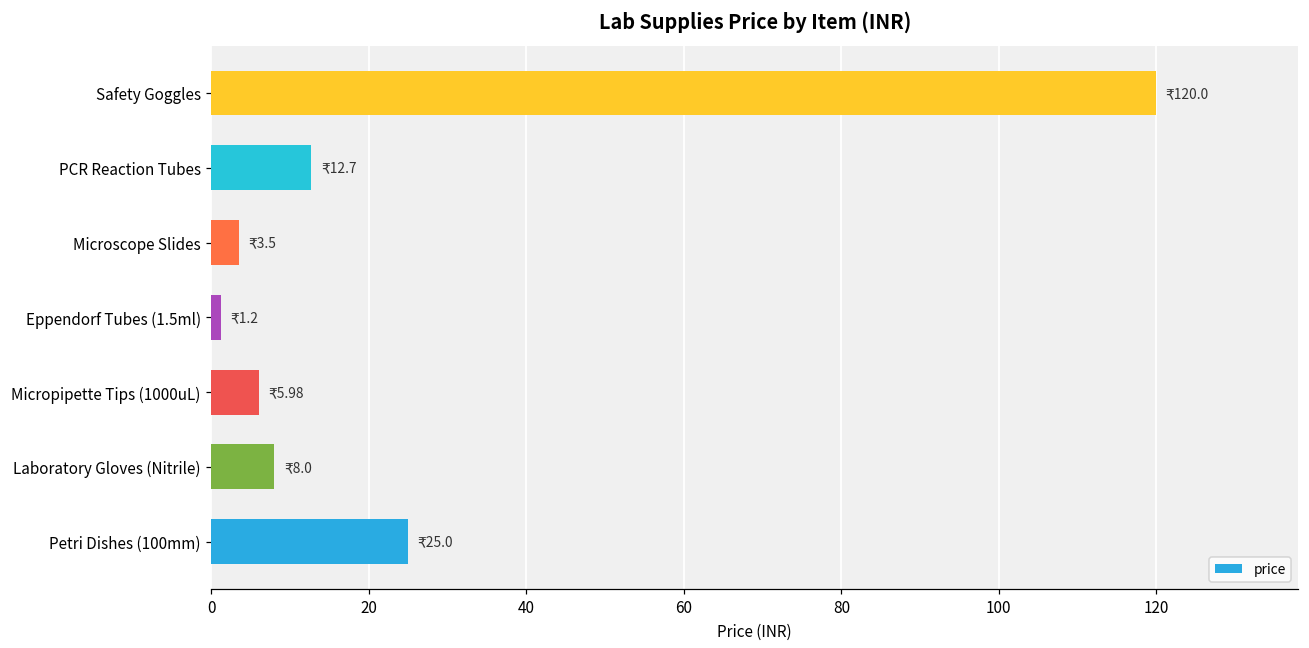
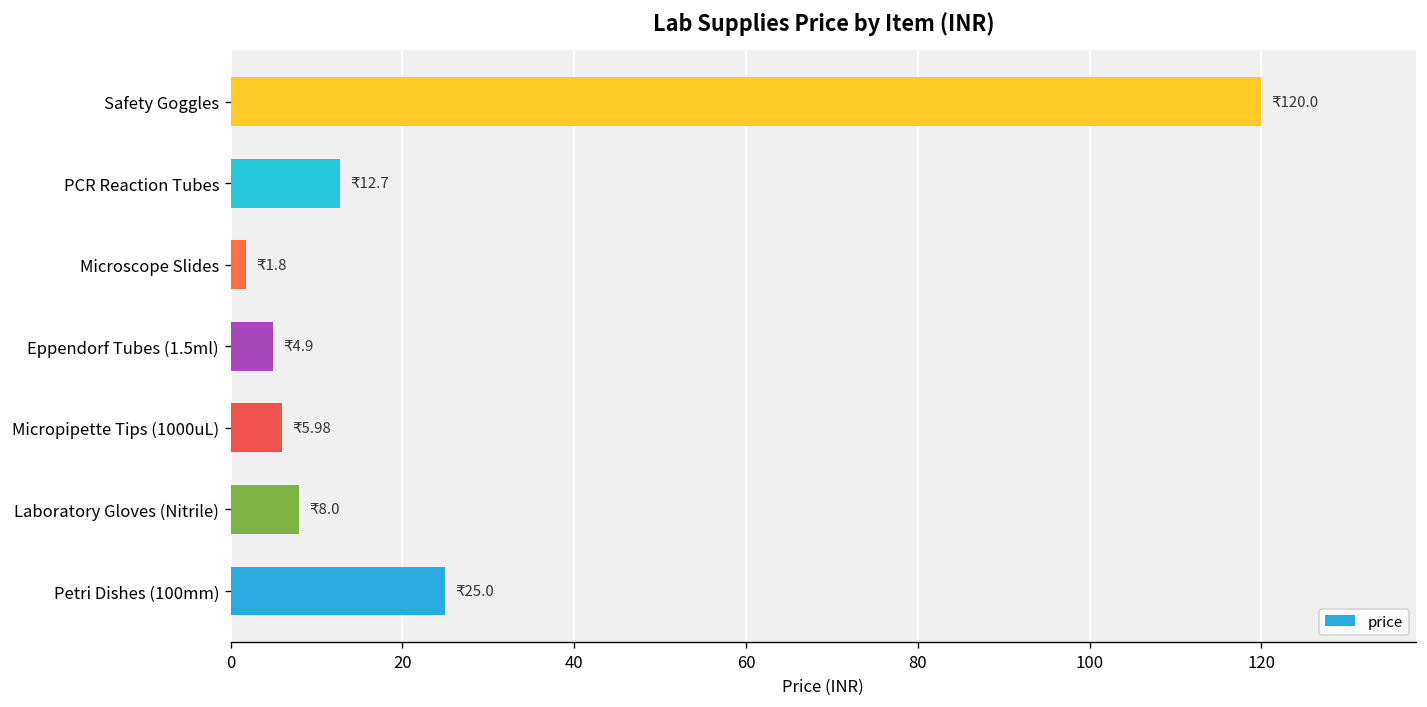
  {
    "Safety Goggles": 120.0,
    "PCR Reaction Tubes": 12.7,
-   "Microscope Slides": 3.5,
-   "Eppendorf Tubes (1.5ml)": 1.2,
+   "Microscope Slides": 1.8,
+   "Eppendorf Tubes (1.5ml)": 4.9,
    "Micropipette Tips (1000uL)": 5.98,
    "Laboratory Gloves (Nitrile)": 8.0,
    "Petri Dishes (100mm)": 25.0
  }
